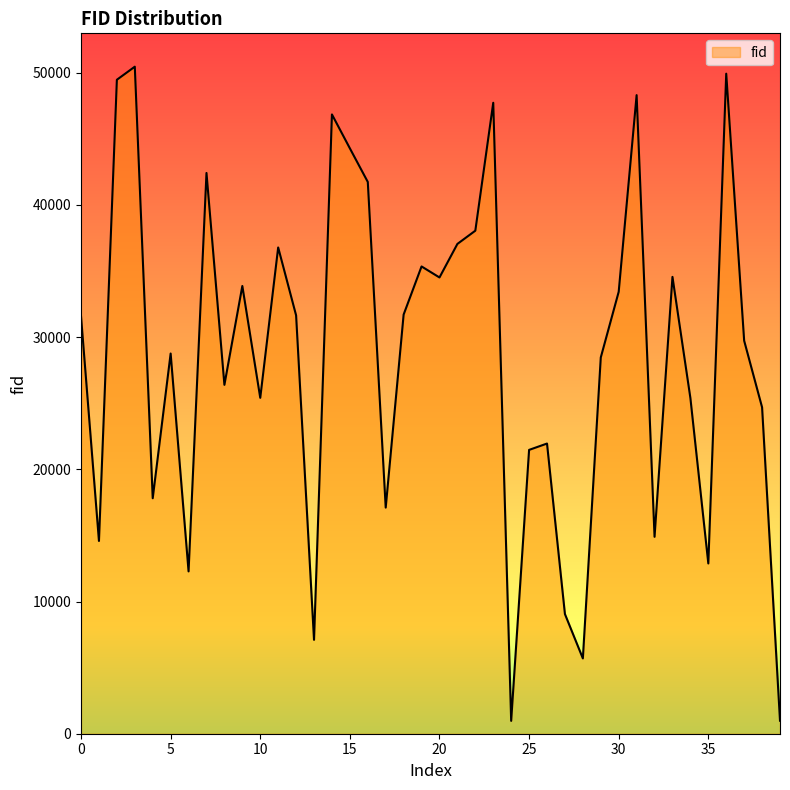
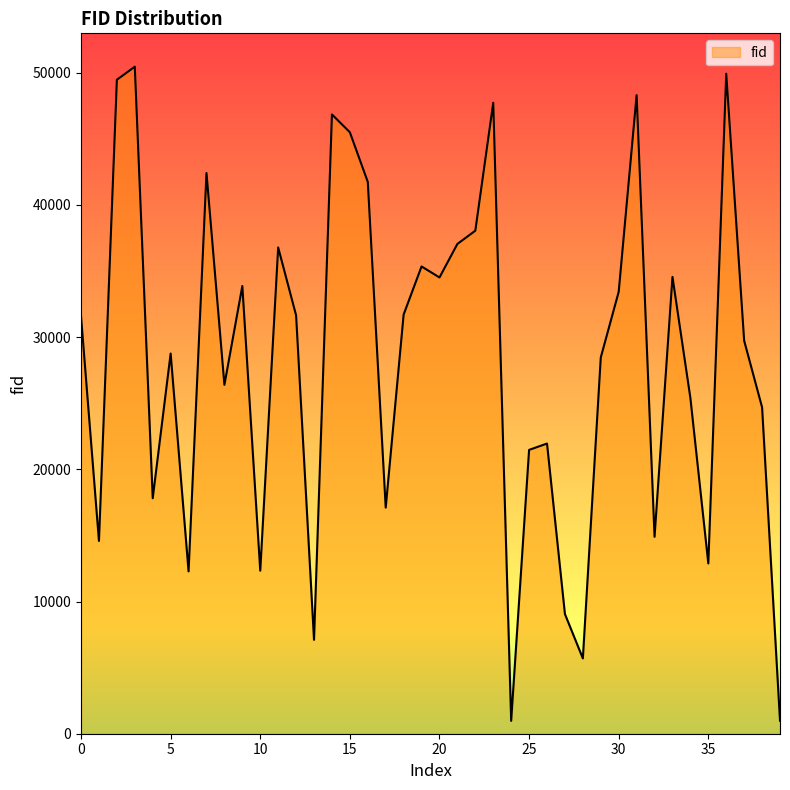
  {
    "0": 31600,
    "5": 28800,
-   "10": 25400,
-   "15": 44300,
+   "10": 12300,
+   "15": 45500,
    "20": 34500,
    "25": 21500,
    "30": 33400,
    "35": 12900
  }
